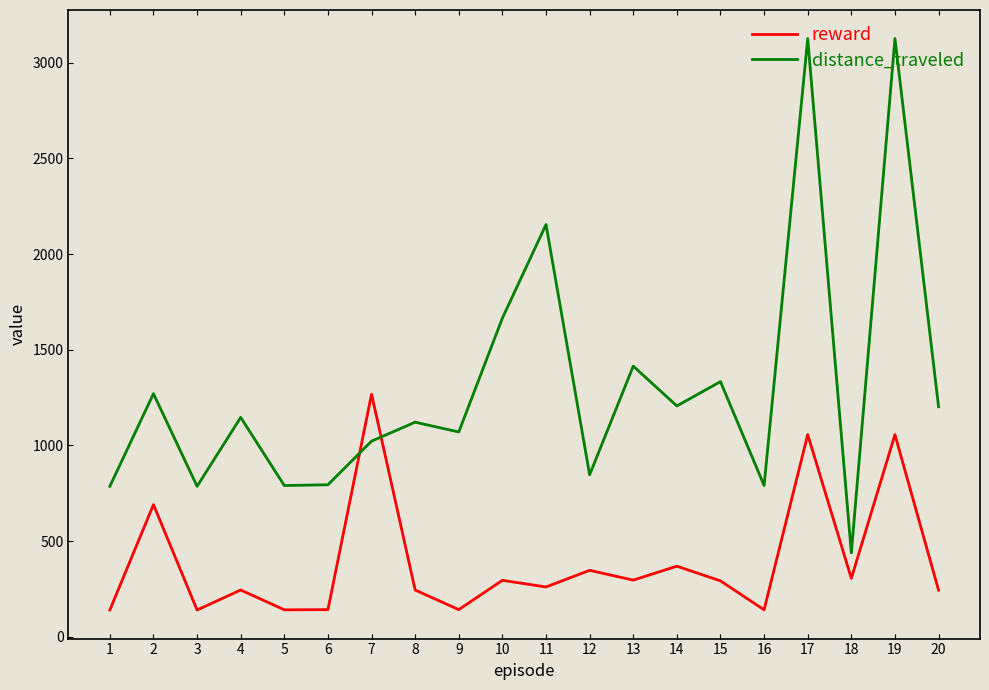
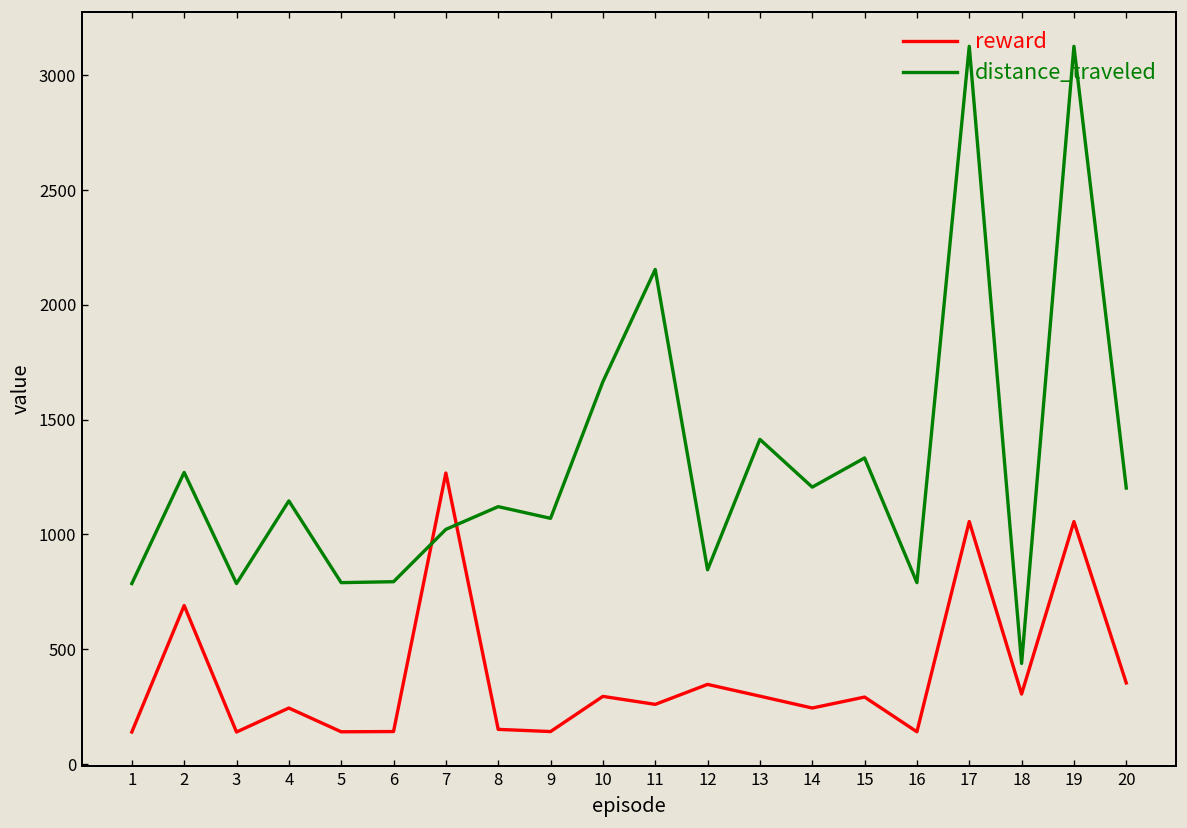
  {
    "reward": {
      "1": 140,
      "2": 690,
      "3": 140,
      "4": 240,
      "5": 140,
      "6": 140,
      "7": 1270,
-     "8": 240,
+     "8": 150,
      "9": 140,
      "10": 290,
      "11": 260,
      "12": 350,
      "13": 300,
-     "14": 370,
+     "14": 240,
      "15": 290,
      "16": 140,
      "17": 1060,
      "18": 300,
      "19": 1060,
-     "20": 240
+     "20": 350
    },
    "distance_traveled": {
      "1": 790,
      "2": 1270,
      "3": 790,
      "4": 1150,
      "5": 790,
      "6": 790,
      "7": 1020,
      "8": 1120,
      "9": 1070,
      "10": 1670,
      "11": 2150,
      "12": 850,
      "13": 1410,
      "14": 1210,
      "15": 1330,
      "16": 790,
      "17": 3130,
      "18": 440,
      "19": 3130,
      "20": 1200
    }
  }
